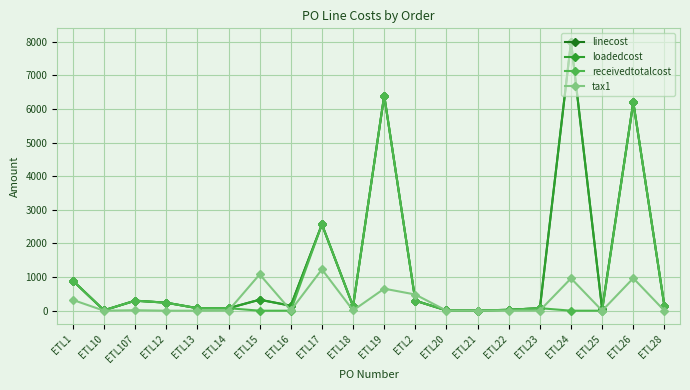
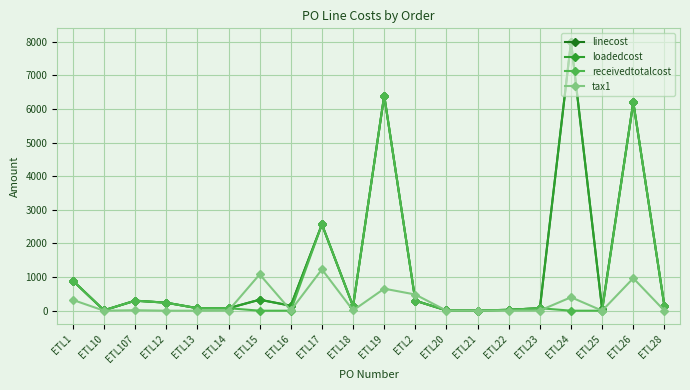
  {
    "tax1": {
      "ETL1": 300,
      "ETL107": 0,
      "ETL12": 0,
      "ETL15": 1100,
      "ETL17": 1200,
      "ETL18": 0,
      "ETL19": 700,
      "ETL2": 500,
-     "ETL24": 1000,
+     "ETL24": 400,
      "ETL26": 1000,
      "ETL28": 0
    }
  }
